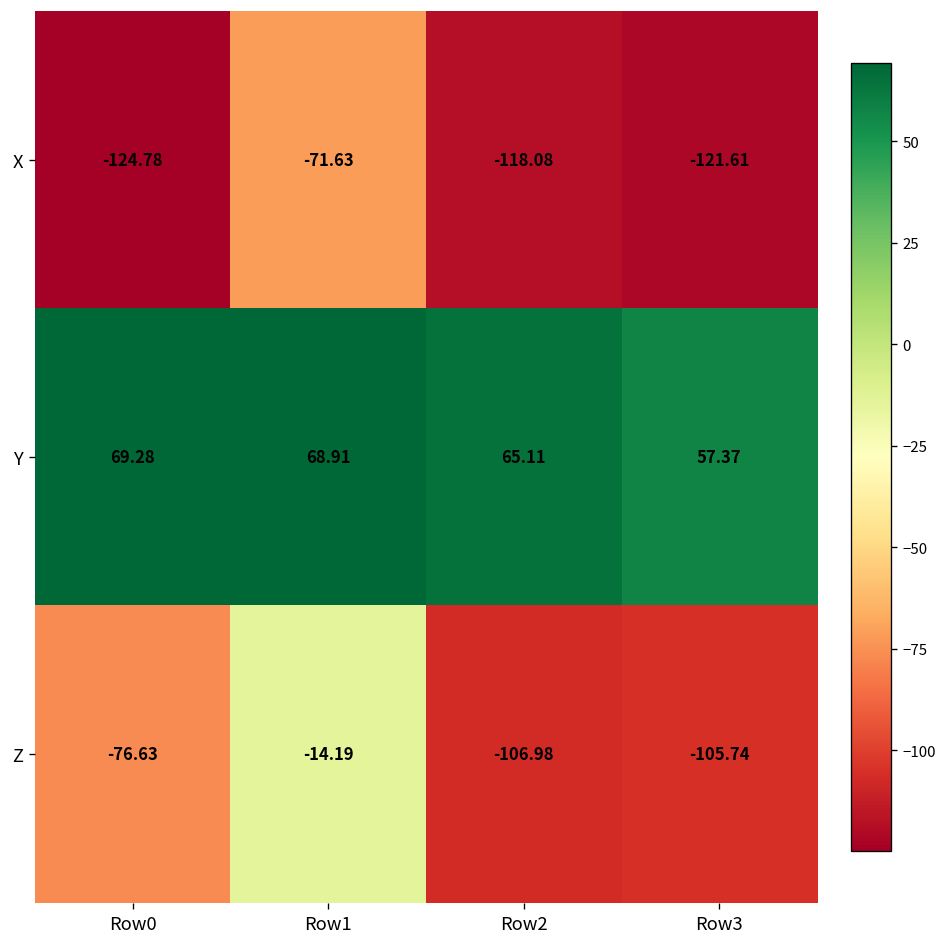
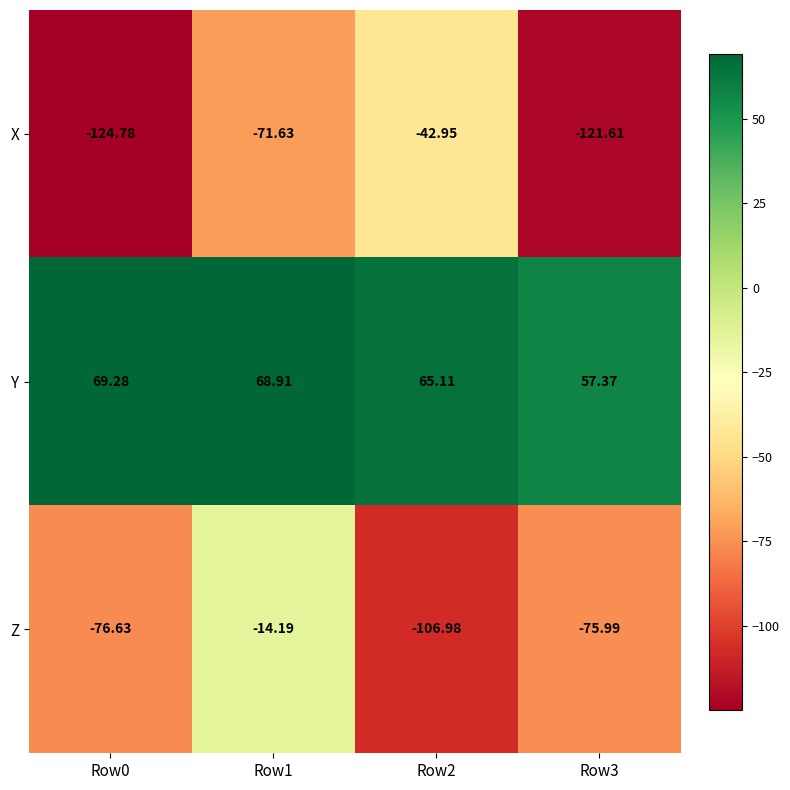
  {
    "X": {
      "Row0": -124.78,
      "Row1": -71.63,
-     "Row2": -118.08,
+     "Row2": -42.95,
      "Row3": -121.61
    },
    "Y": {
      "Row0": 69.28,
      "Row1": 68.91,
      "Row2": 65.11,
      "Row3": 57.37
    },
    "Z": {
      "Row0": -76.63,
      "Row1": -14.19,
      "Row2": -106.98,
-     "Row3": -105.74
+     "Row3": -75.99
    }
  }
